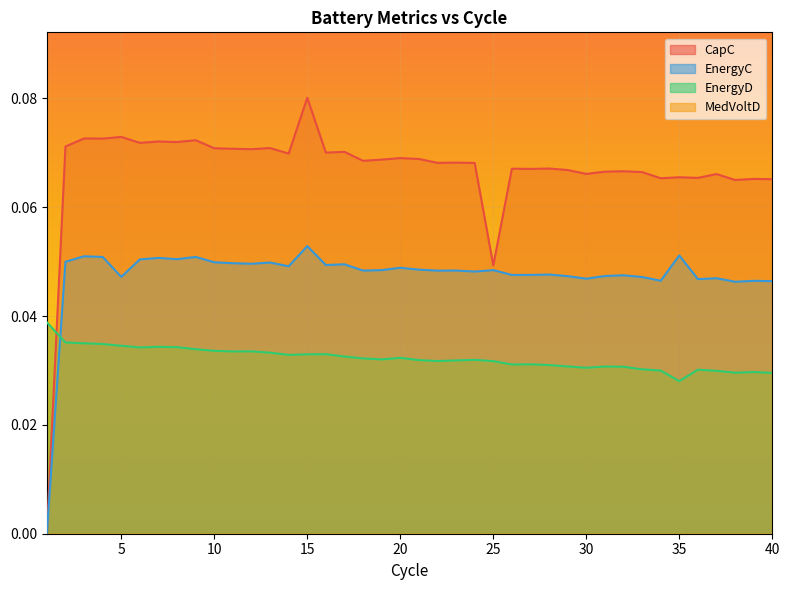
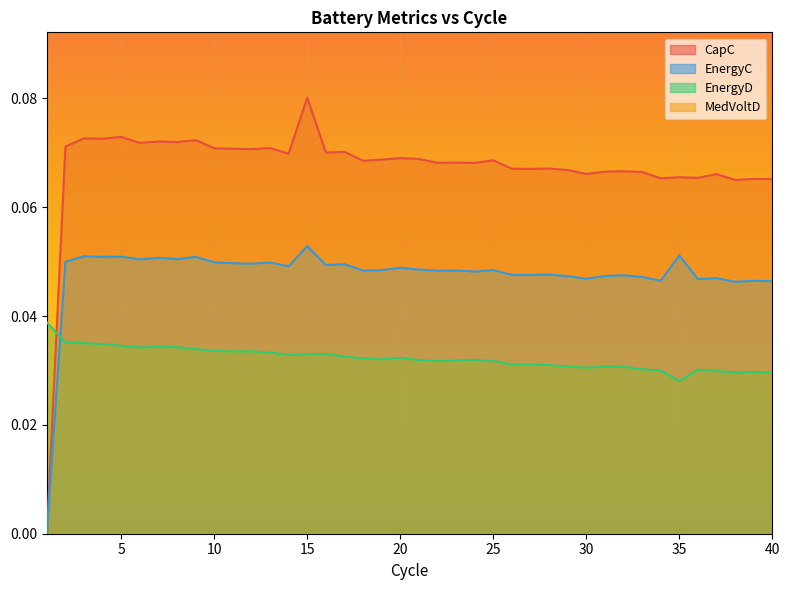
  {
    "CapC": {
      "5": 0.073,
      "10": 0.071,
      "15": 0.080,
      "20": 0.069,
-     "25": 0.049,
+     "25": 0.069,
      "30": 0.066,
      "35": 0.066,
      "40": 0.065
    },
    "EnergyC": {
-     "5": 0.047,
+     "5": 0.051,
      "10": 0.050,
      "15": 0.053,
      "20": 0.049,
      "25": 0.048,
      "30": 0.047,
      "35": 0.051,
      "40": 0.046
    },
    "EnergyD": {
      "5": 0.035,
      "10": 0.034,
      "15": 0.033,
      "20": 0.032,
      "25": 0.032,
      "30": 0.030,
      "35": 0.028,
      "40": 0.030
    }
  }
